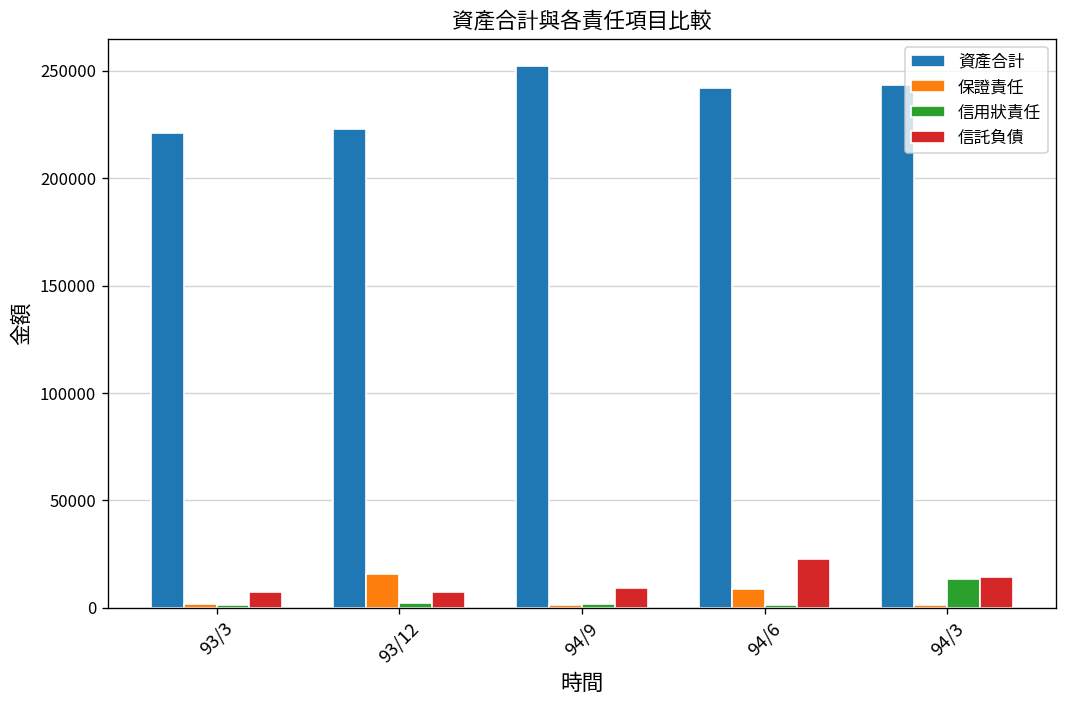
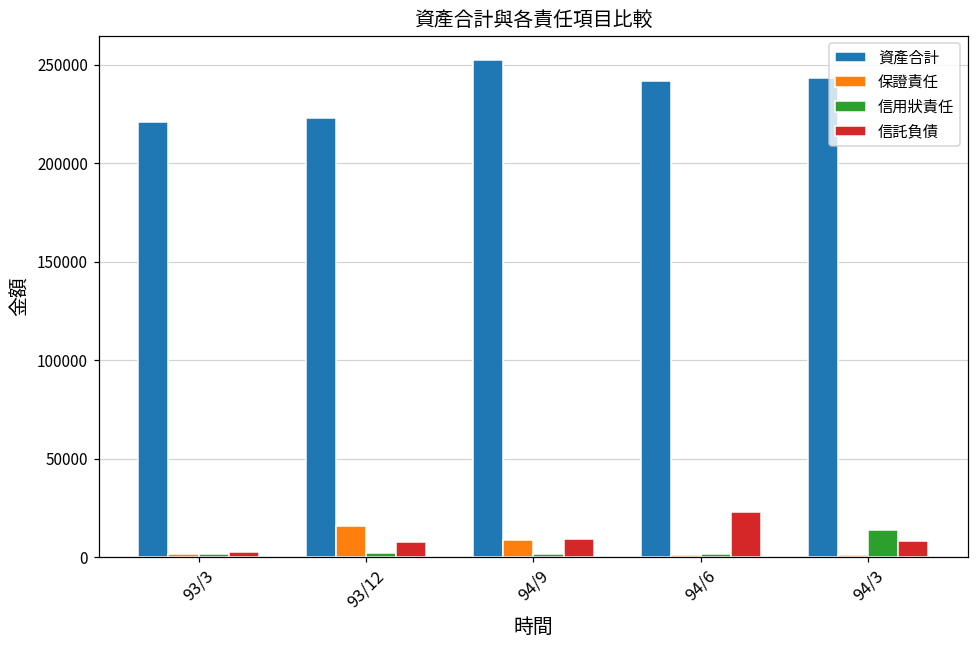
  {
    "資產合計": {
      "93/3": 221000,
      "93/12": 223000,
      "94/9": 252000,
      "94/6": 242000,
      "94/3": 243000
    },
    "保證責任": {
      "93/3": 2000,
      "93/12": 16000,
-     "94/9": 1000,
-     "94/6": 9000
+     "94/9": 9000,
+     "94/6": 1000
    },
    "信用狀責任": {
      "93/3": 1000,
      "93/12": 2000,
      "94/9": 2000,
      "94/6": 2000,
      "94/3": 14000
    },
    "信託負債": {
-     "93/3": 7000,
+     "93/3": 3000,
      "93/12": 8000,
      "94/9": 9000,
      "94/6": 23000,
-     "94/3": 14000
+     "94/3": 8000
    }
  }
